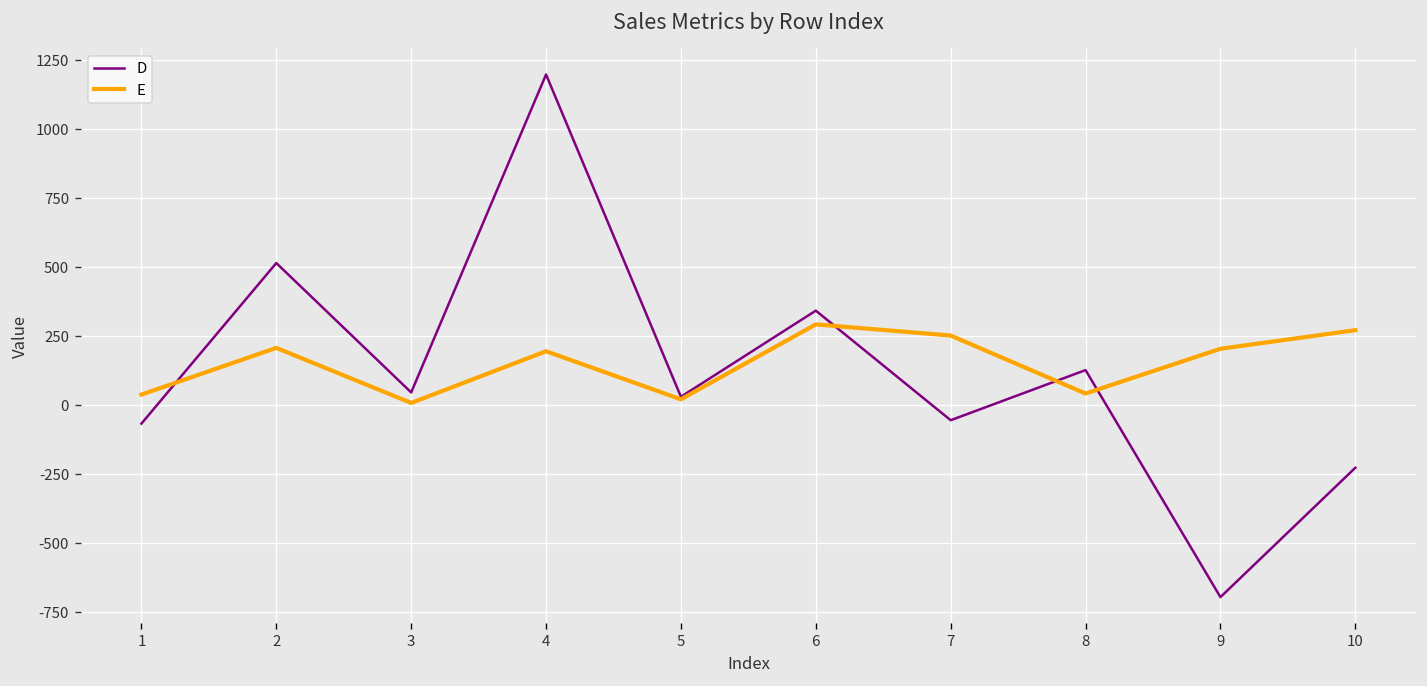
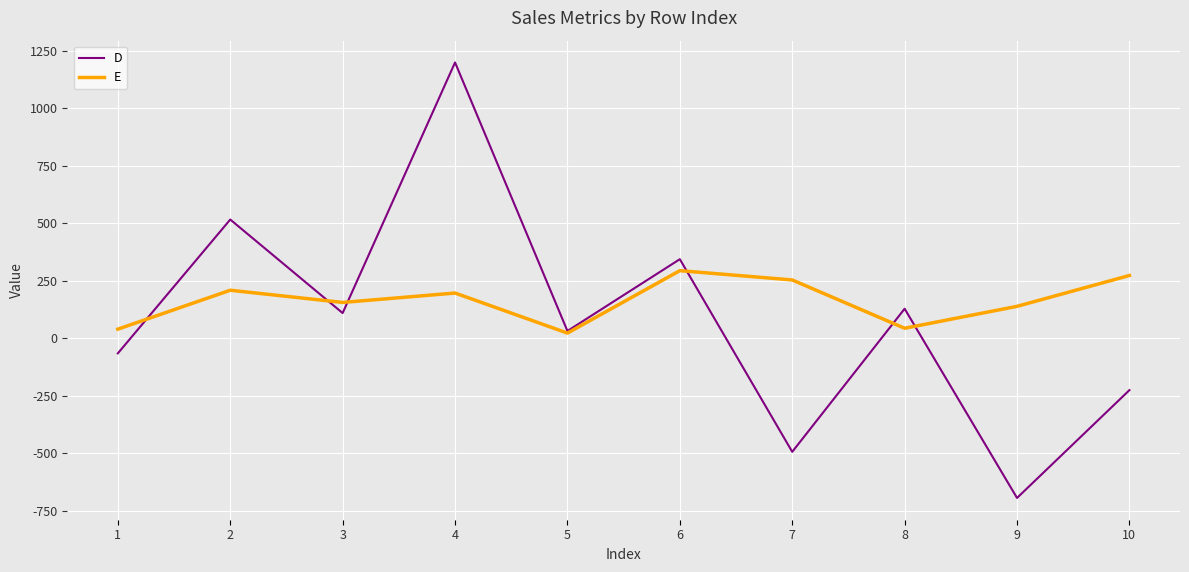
  {
    "D": {
      "1": -70,
      "2": 520,
-     "3": 50,
+     "3": 110,
      "4": 1200,
      "6": 340,
-     "7": -50,
+     "7": -490,
      "8": 130,
      "9": -700,
      "10": -230
    },
    "E": {
      "1": 40,
      "2": 210,
-     "3": 10,
+     "3": 160,
      "4": 200,
      "6": 290,
      "7": 250,
      "8": 40,
-     "9": 200,
+     "9": 140,
      "10": 270
    }
  }
